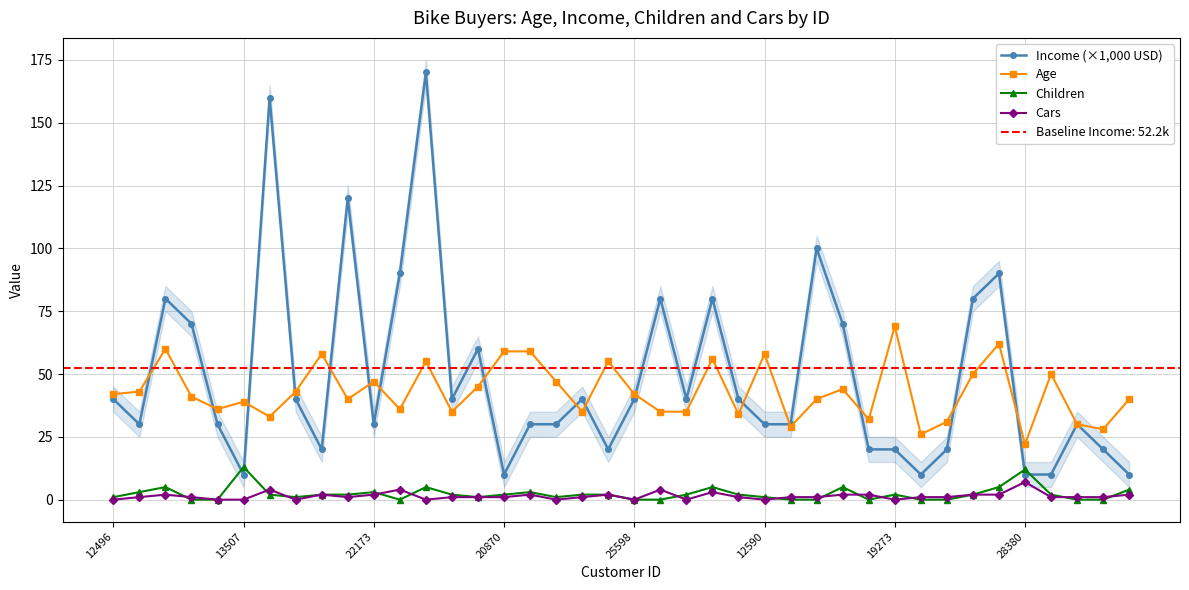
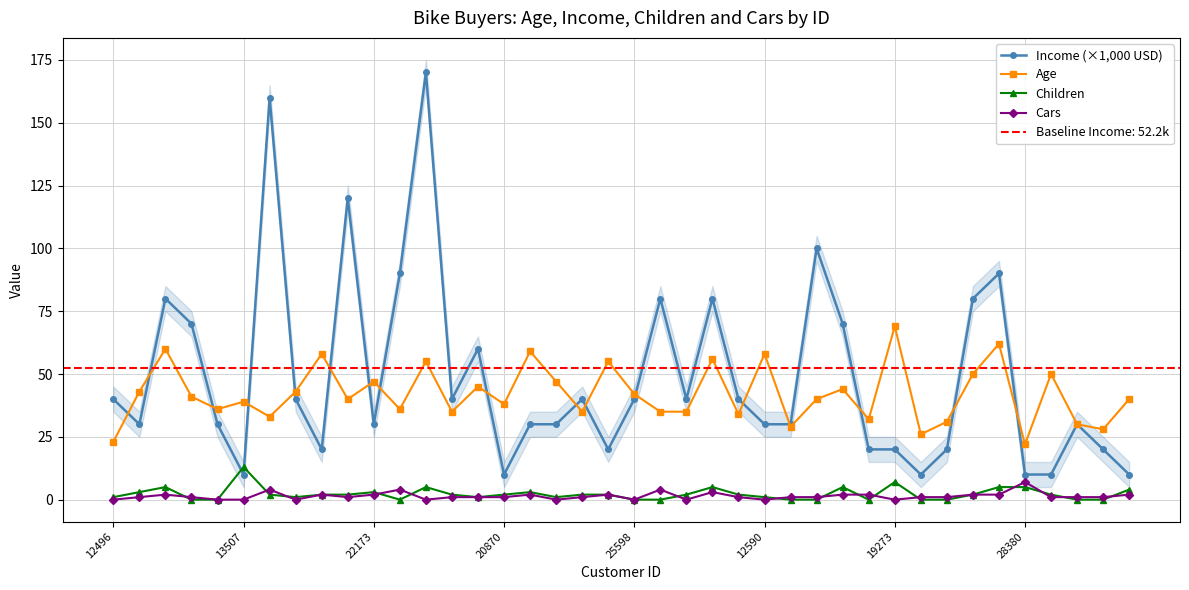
  {
    "Age": {
-     "12496": 42,
+     "12496": 23,
      "13507": 39,
      "22173": 47,
-     "20870": 59,
+     "20870": 38,
      "25598": 42,
      "12590": 58,
      "19273": 69,
      "28380": 22
    },
    "Children": {
      "12496": 1,
      "13507": 13,
      "12590": 1,
-     "19273": 2,
-     "28380": 12
+     "19273": 7,
+     "28380": 5
    },
    "Cars": {
      "12496": 0,
      "13507": 0,
      "12590": 0,
      "19273": 0,
      "28380": 7
    }
  }
